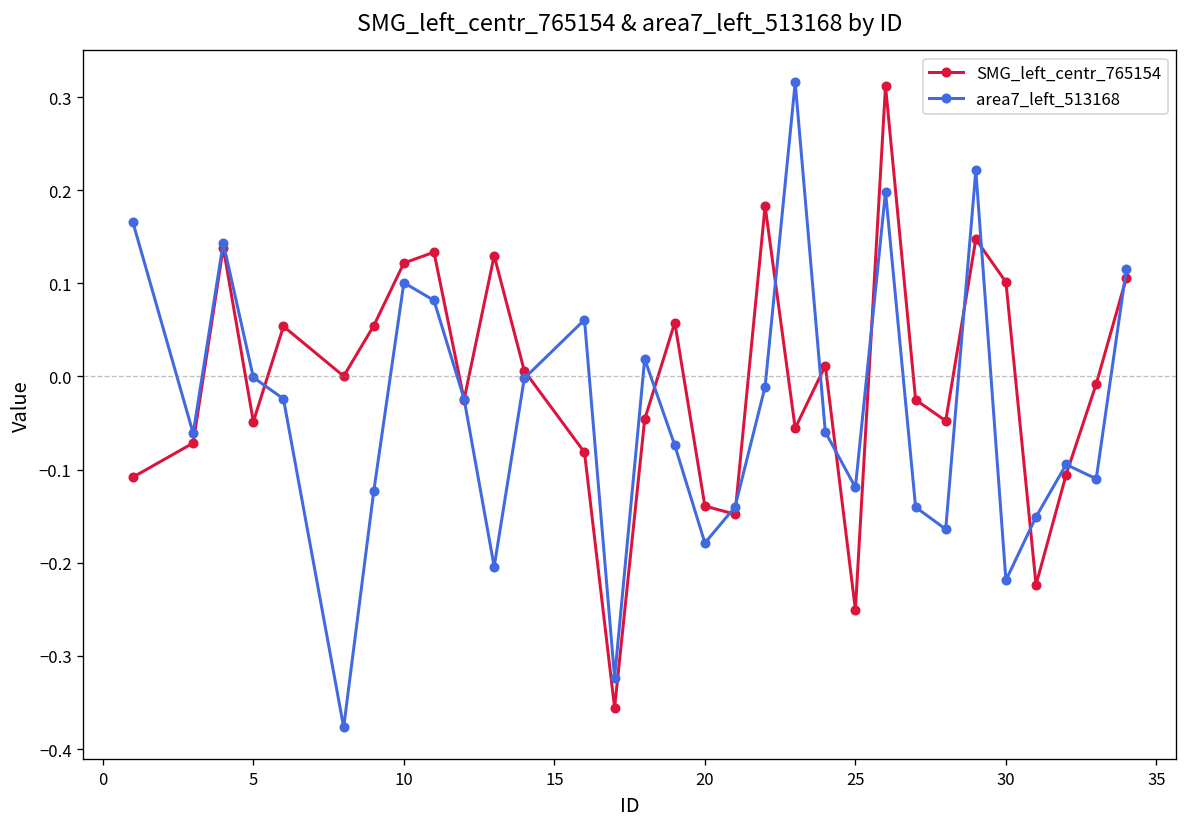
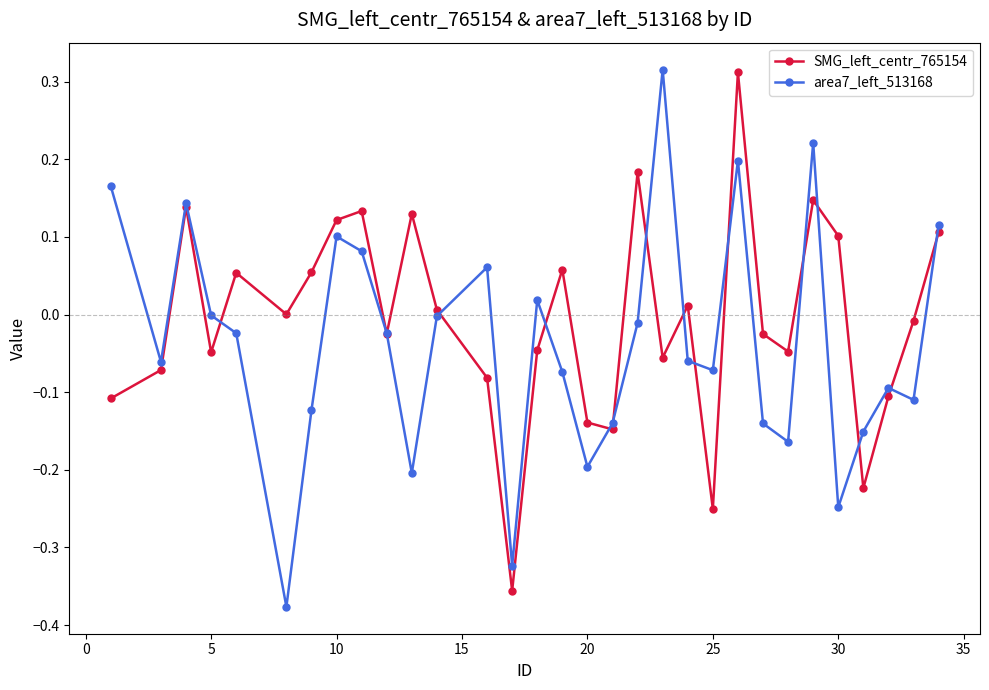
  {
    "SMG_left_centr_765154": {
      "5": -0.05,
      "10": 0.12,
      "20": -0.14,
      "25": -0.25,
      "30": 0.10
    },
    "area7_left_513168": {
      "5": 0.00,
      "10": 0.10,
-     "20": -0.18,
-     "25": -0.12,
-     "30": -0.22
+     "20": -0.20,
+     "25": -0.07,
+     "30": -0.25
    }
  }
